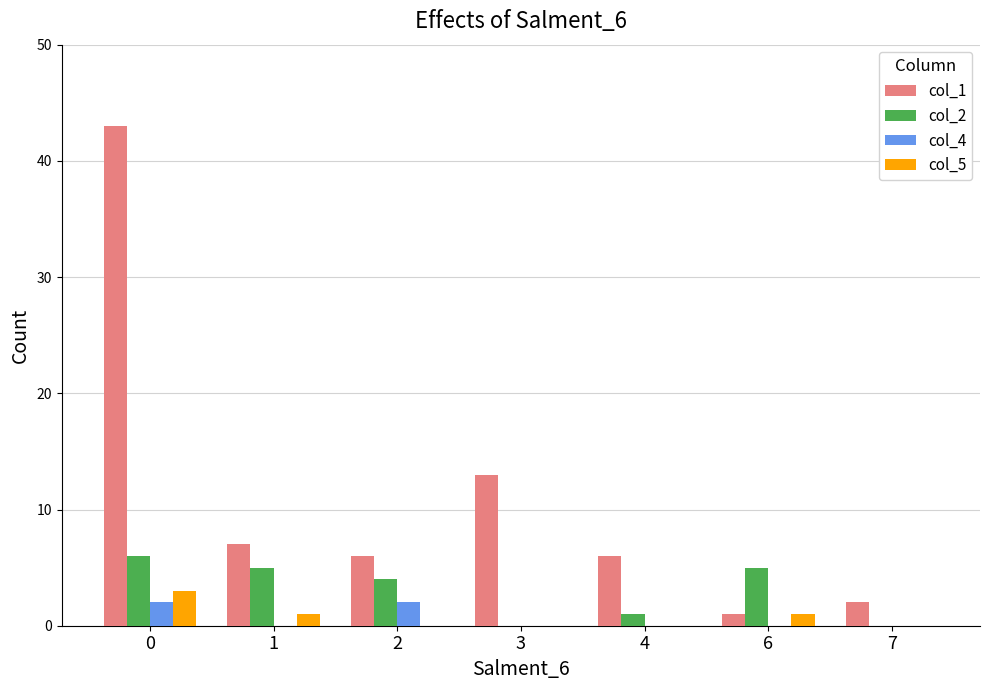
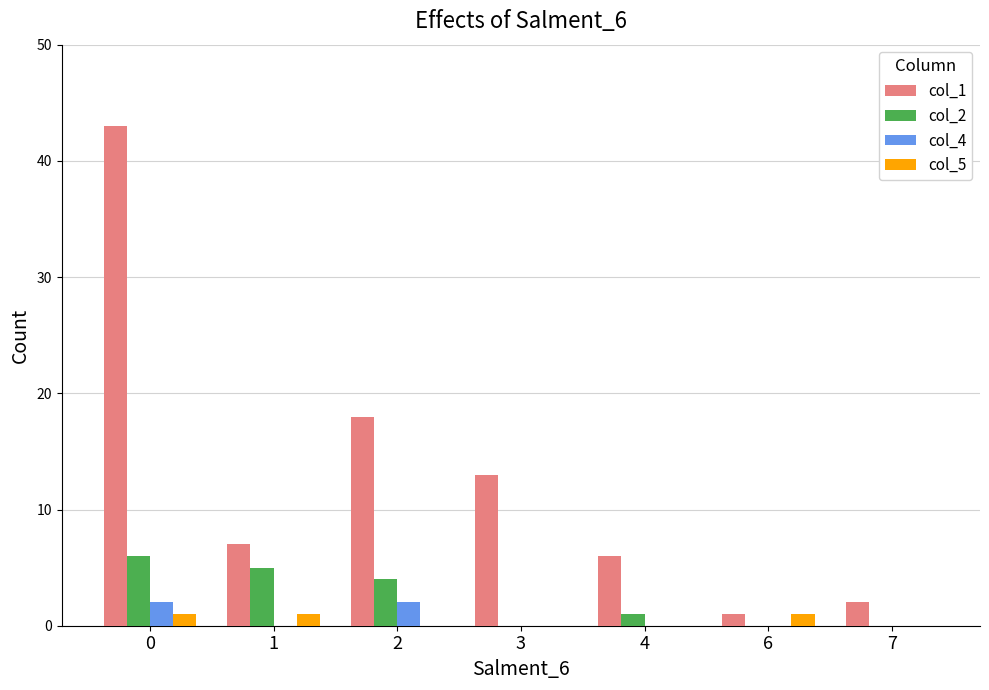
  {
    "col_1": {
      "0": 43,
      "1": 7,
-     "2": 6,
+     "2": 18,
      "3": 13,
      "4": 6,
      "6": 1,
      "7": 2
    },
    "col_2": {
      "0": 6,
      "1": 5,
      "2": 4,
      "3": 0,
      "4": 1,
-     "6": 5,
+     "6": 0,
      "7": 0
    },
    "col_4": {
      "0": 2,
      "1": 0,
      "2": 2,
      "3": 0,
      "4": 0,
      "6": 0,
      "7": 0
    },
    "col_5": {
-     "0": 3,
+     "0": 1,
      "1": 1,
      "2": 0,
      "3": 0,
      "4": 0,
      "6": 1,
      "7": 0
    }
  }
